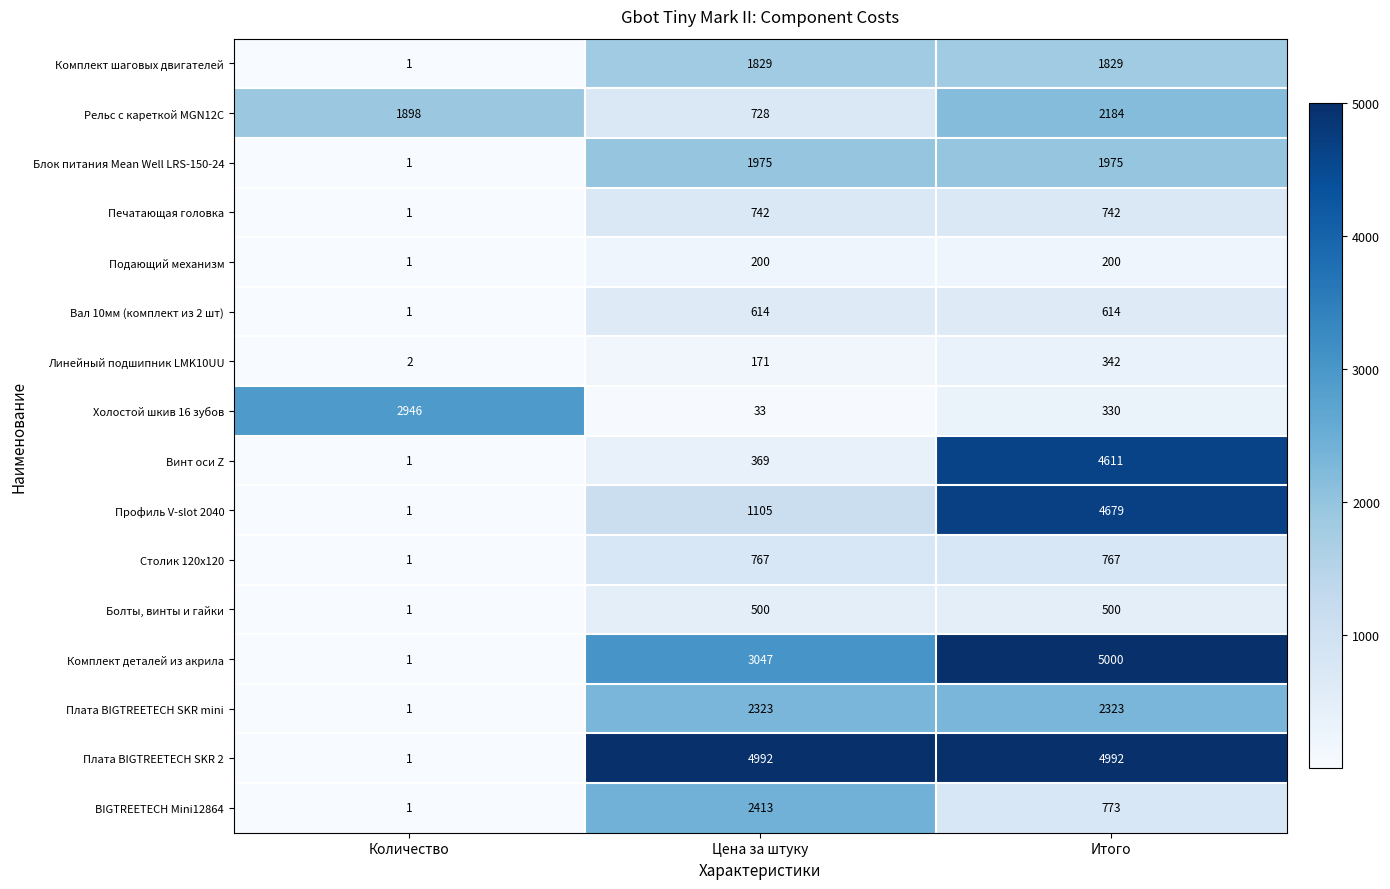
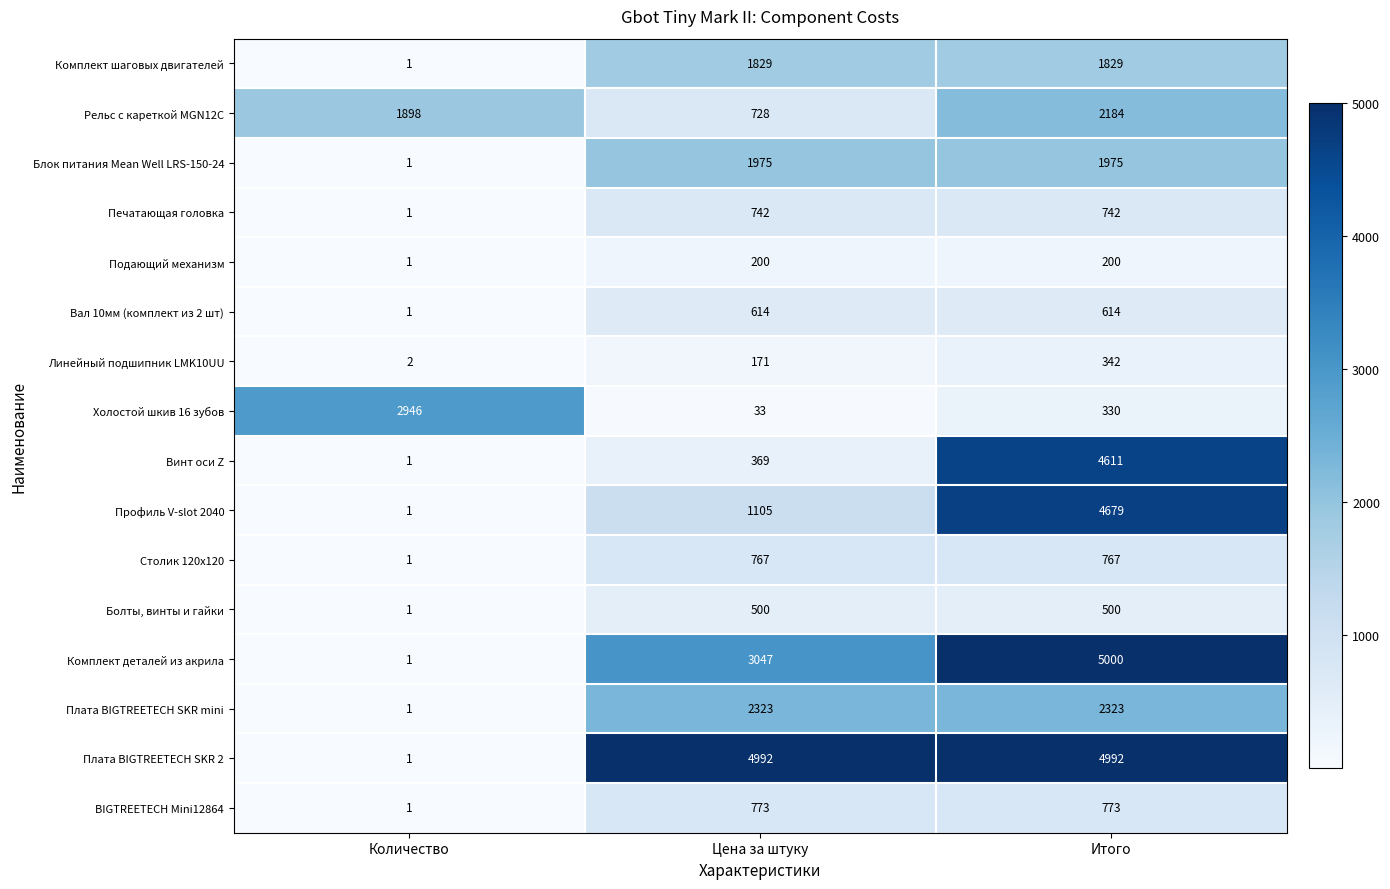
  {
    "Комплект шаговых двигателей": {
      "Количество": 1,
      "Цена за штуку": 1829,
      "Итого": 1829
    },
    "Рельс с кареткой MGN12C": {
      "Количество": 1898,
      "Цена за штуку": 728,
      "Итого": 2184
    },
    "Блок питания Mean Well LRS-150-24": {
      "Количество": 1,
      "Цена за штуку": 1975,
      "Итого": 1975
    },
    "Печатающая головка": {
      "Количество": 1,
      "Цена за штуку": 742,
      "Итого": 742
    },
    "Подающий механизм": {
      "Количество": 1,
      "Цена за штуку": 200,
      "Итого": 200
    },
    "Вал 10мм (комплект из 2 шт)": {
      "Количество": 1,
      "Цена за штуку": 614,
      "Итого": 614
    },
    "Линейный подшипник LMK10UU": {
      "Количество": 2,
      "Цена за штуку": 171,
      "Итого": 342
    },
    "Холостой шкив 16 зубов": {
      "Количество": 2946,
      "Цена за штуку": 33,
      "Итого": 330
    },
    "Винт оси Z": {
      "Количество": 1,
      "Цена за штуку": 369,
      "Итого": 4611
    },
    "Профиль V-slot 2040": {
      "Количество": 1,
      "Цена за штуку": 1105,
      "Итого": 4679
    },
    "Столик 120х120": {
      "Количество": 1,
      "Цена за штуку": 767,
      "Итого": 767
    },
    "Болты, винты и гайки": {
      "Количество": 1,
      "Цена за штуку": 500,
      "Итого": 500
    },
    "Комплект деталей из акрила": {
      "Количество": 1,
      "Цена за штуку": 3047,
      "Итого": 5000
    },
    "Плата BIGTREETECH SKR mini": {
      "Количество": 1,
      "Цена за штуку": 2323,
      "Итого": 2323
    },
    "Плата BIGTREETECH SKR 2": {
      "Количество": 1,
      "Цена за штуку": 4992,
      "Итого": 4992
    },
    "BIGTREETECH Mini12864": {
      "Количество": 1,
-     "Цена за штуку": 2413,
+     "Цена за штуку": 773,
      "Итого": 773
    }
  }
